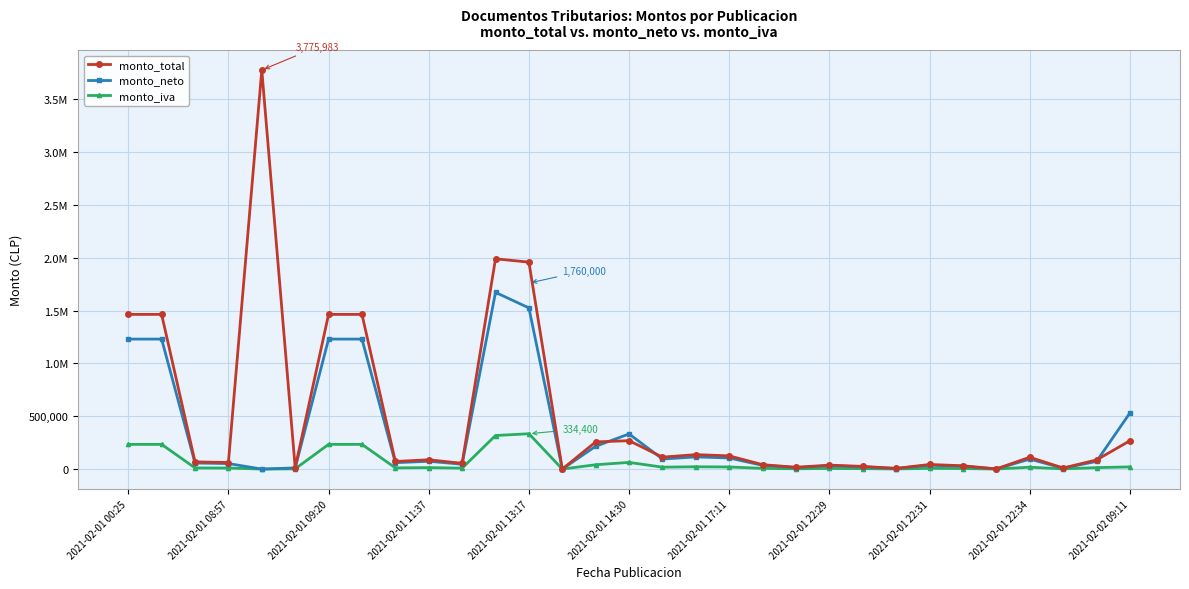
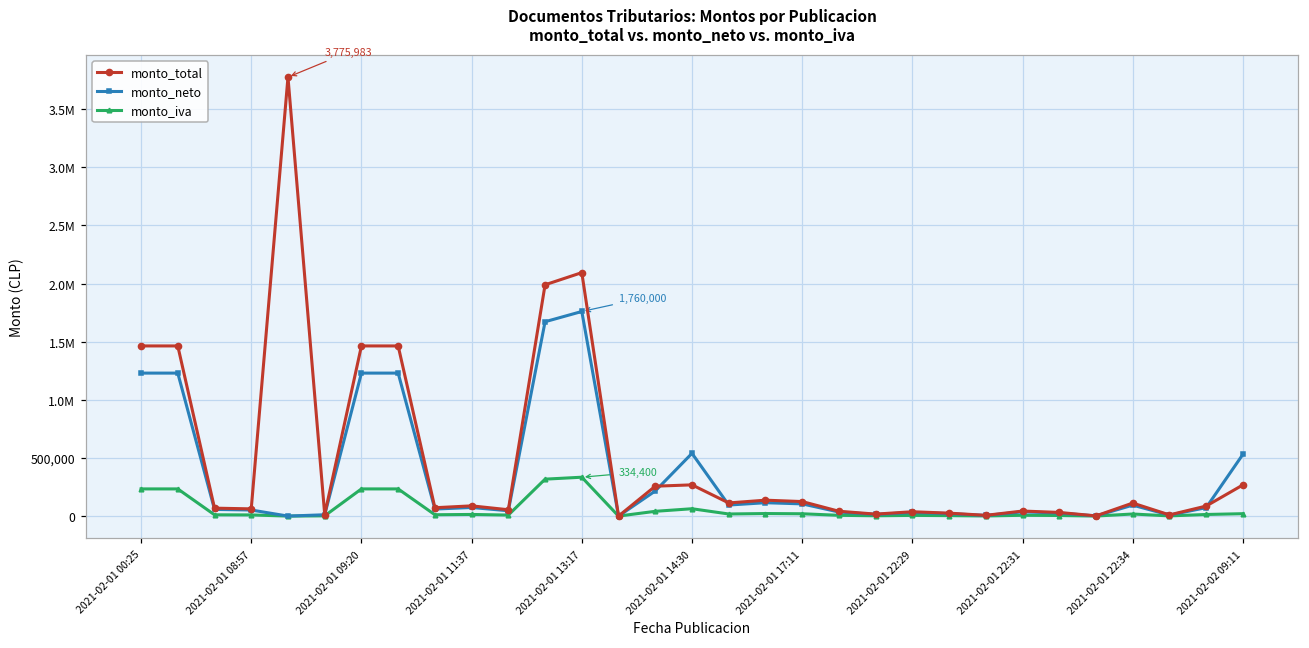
  {
    "monto_total": {
-     "2021-02-01 13:17": "1,960,000",
+     "2021-02-01 13:17": "2,090,000",
      "2021-02-01 14:30": "270,000",
      "2021-02-02 09:11": "270,000"
    },
    "monto_neto": {
-     "2021-02-01 13:17": "1,520,000",
-     "2021-02-01 14:30": "330,000",
+     "2021-02-01 13:17": "1,760,000",
+     "2021-02-01 14:30": "540,000",
      "2021-02-02 09:11": "530,000"
    },
    "monto_iva": {
      "2021-02-01 13:17": "334,400"
    }
  }
